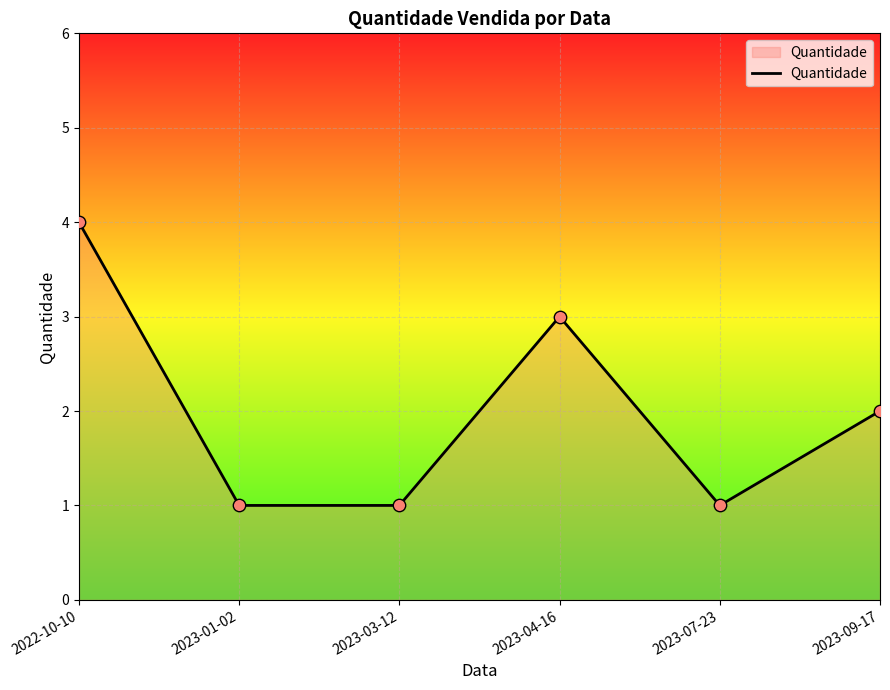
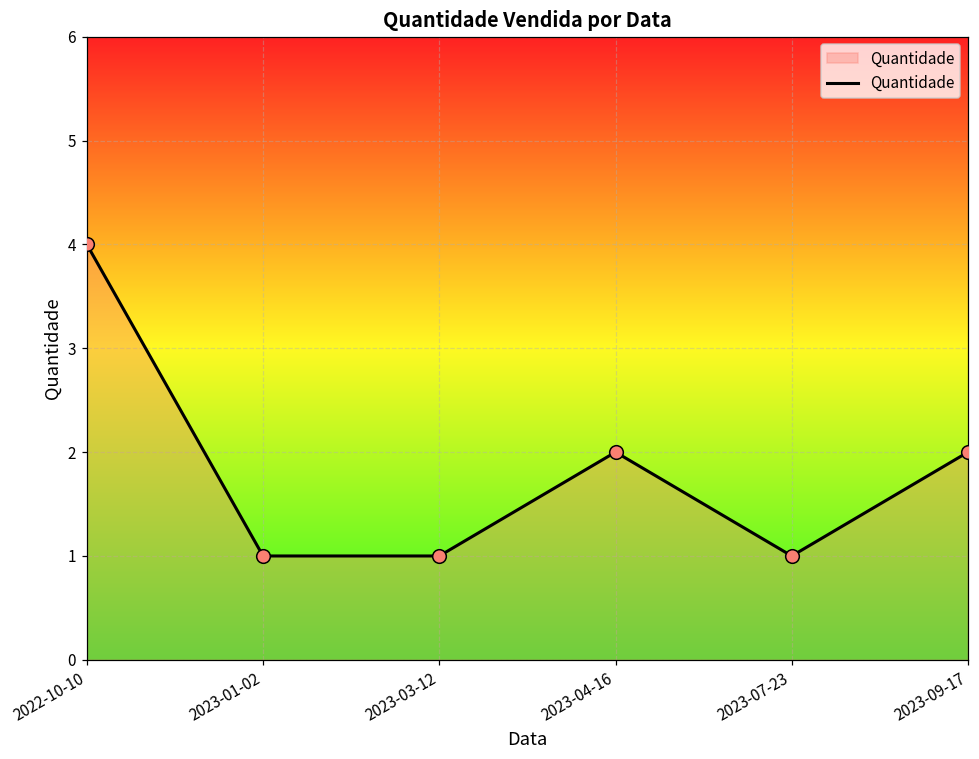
  {
    "2022-10-10": 4,
    "2023-01-02": 1,
    "2023-03-12": 1,
-   "2023-04-16": 3,
+   "2023-04-16": 2,
    "2023-07-23": 1,
    "2023-09-17": 2
  }
